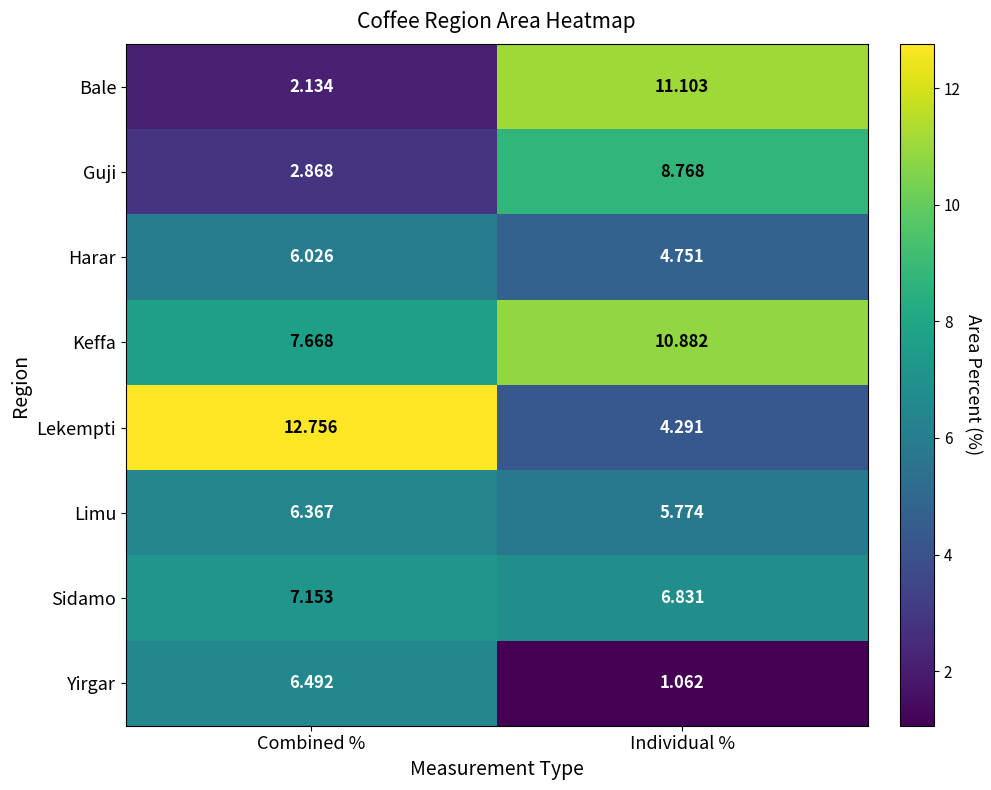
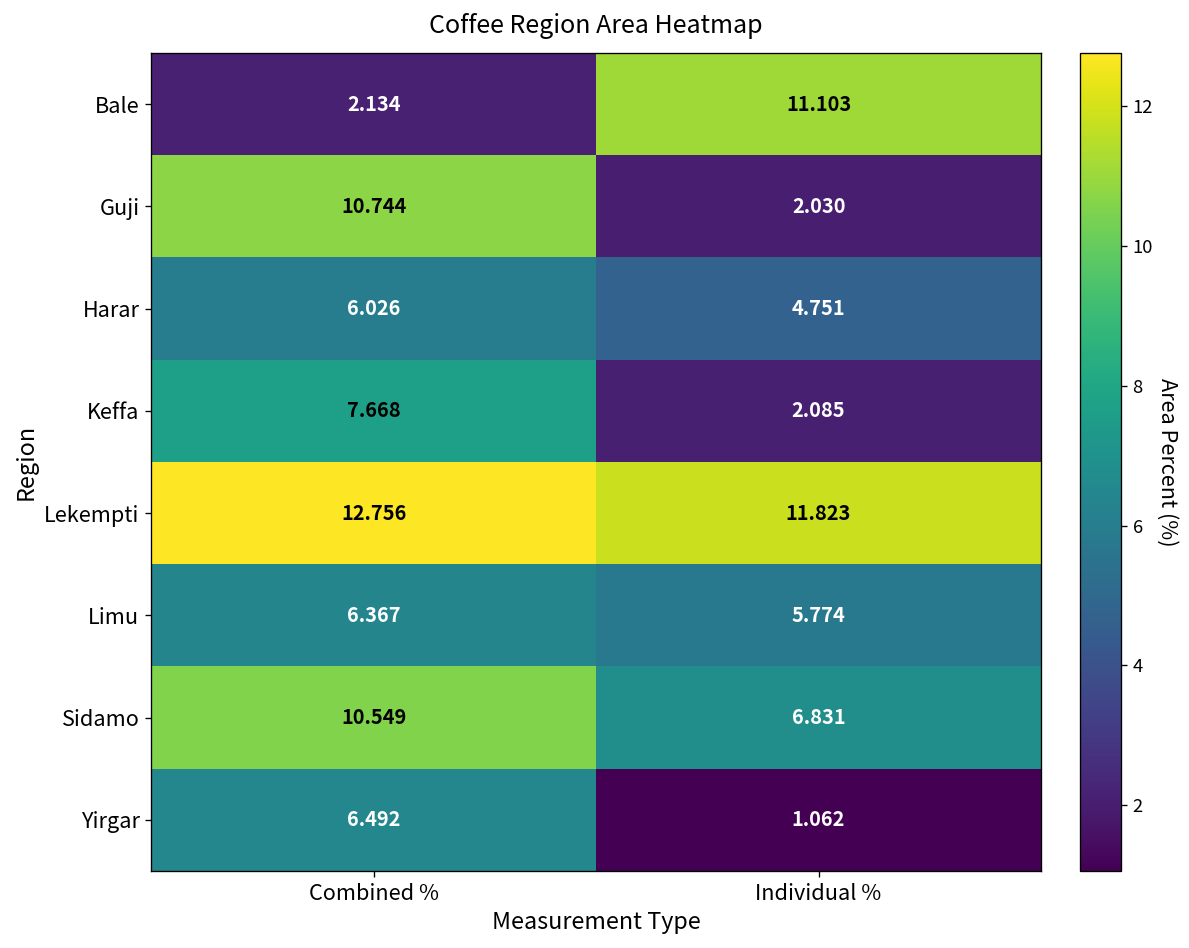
  {
    "Bale": {
      "Combined %": 2.134,
      "Individual %": 11.103
    },
    "Guji": {
-     "Combined %": 2.868,
-     "Individual %": 8.768
+     "Combined %": 10.744,
+     "Individual %": 2.030
    },
    "Harar": {
      "Combined %": 6.026,
      "Individual %": 4.751
    },
    "Keffa": {
      "Combined %": 7.668,
-     "Individual %": 10.882
+     "Individual %": 2.085
    },
    "Lekempti": {
      "Combined %": 12.756,
-     "Individual %": 4.291
+     "Individual %": 11.823
    },
    "Limu": {
      "Combined %": 6.367,
      "Individual %": 5.774
    },
    "Sidamo": {
-     "Combined %": 7.153,
+     "Combined %": 10.549,
      "Individual %": 6.831
    },
    "Yirgar": {
      "Combined %": 6.492,
      "Individual %": 1.062
    }
  }
